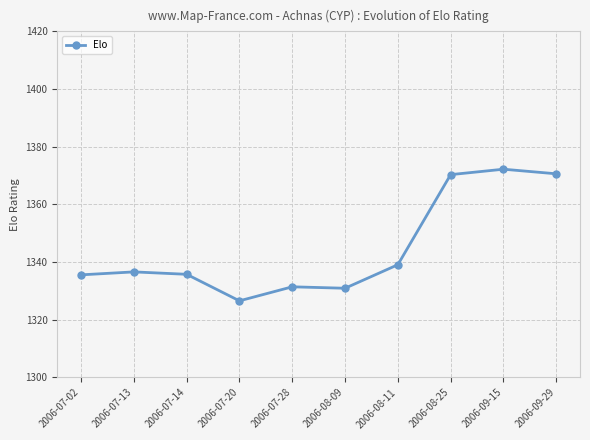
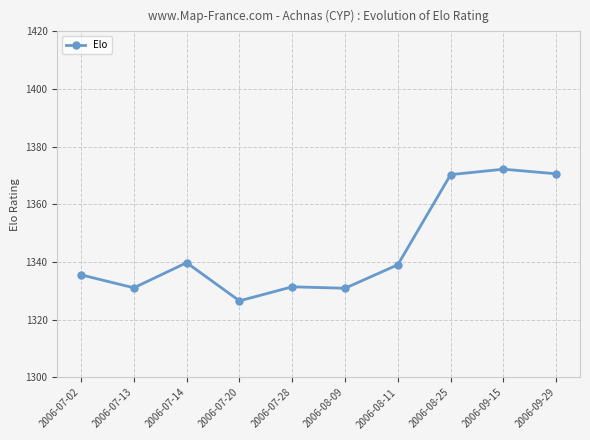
  {
    "2006-07-02": 1336,
-   "2006-07-13": 1337,
-   "2006-07-14": 1336,
+   "2006-07-13": 1331,
+   "2006-07-14": 1340,
    "2006-07-20": 1327,
    "2006-07-28": 1331,
    "2006-08-09": 1331,
    "2006-08-11": 1339,
    "2006-08-25": 1370,
    "2006-09-15": 1372,
    "2006-09-29": 1371
  }
